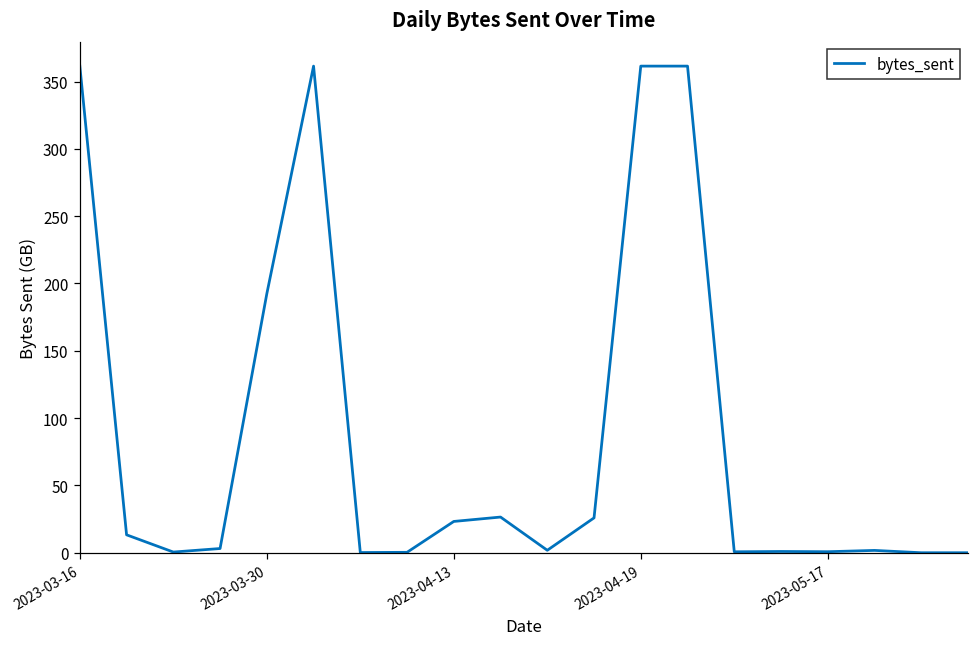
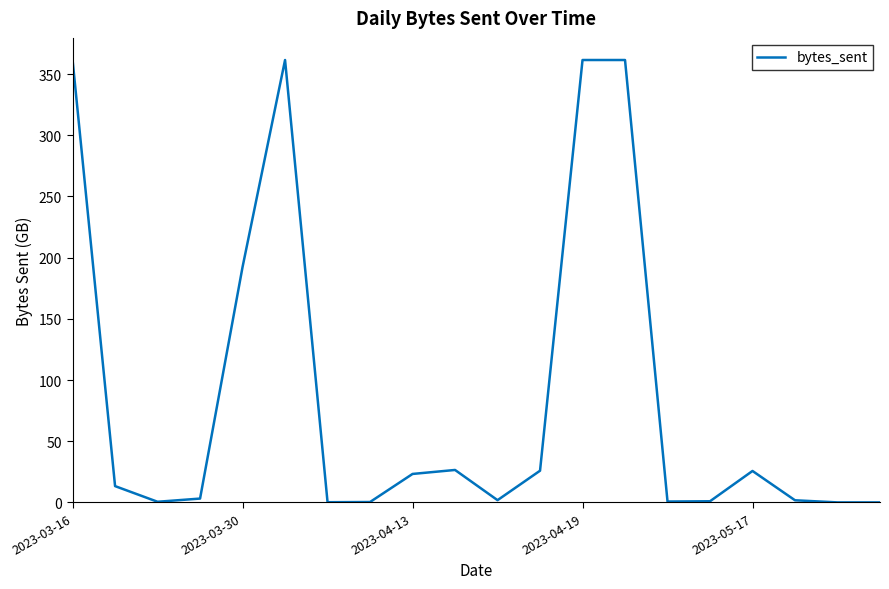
  {
    "2023-03-16": 361,
    "2023-03-30": 192,
    "2023-04-13": 23,
    "2023-04-19": 361,
-   "2023-05-17": 1
+   "2023-05-17": 26
  }
